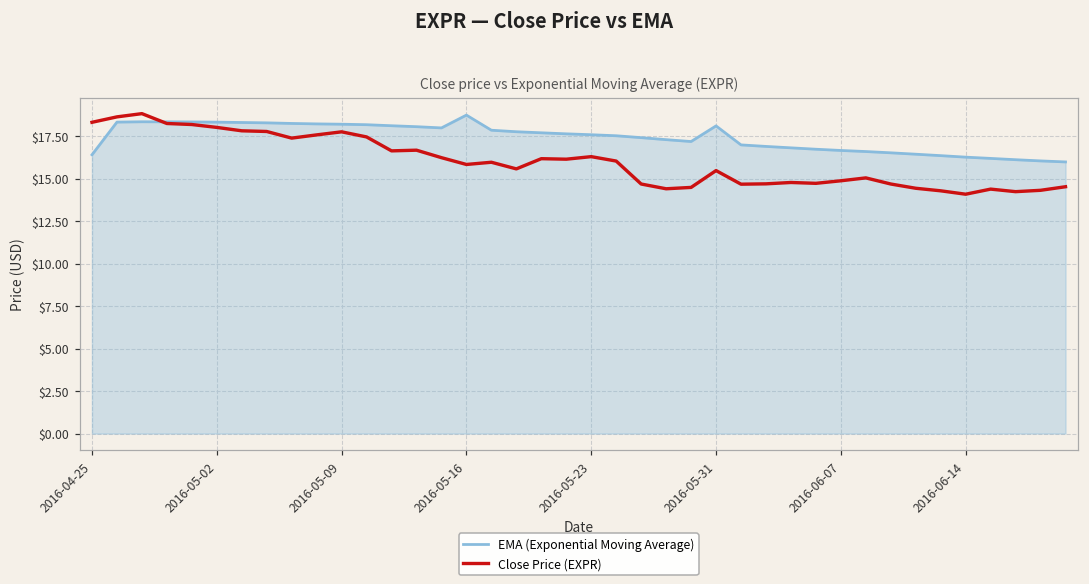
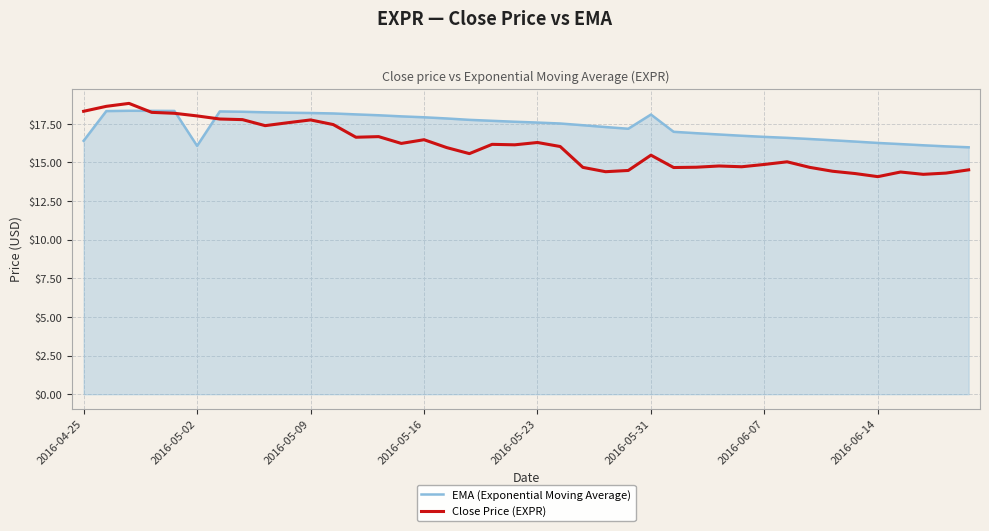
  {
    "EMA (Exponential Moving Average)": {
      "2016-04-25": "$16.4",
-     "2016-05-02": "$18.3",
+     "2016-05-02": "$16.1",
      "2016-05-09": "$18.2",
-     "2016-05-16": "$18.7",
+     "2016-05-16": "$17.9",
      "2016-05-23": "$17.6",
      "2016-05-31": "$18.1",
      "2016-06-07": "$16.7",
      "2016-06-14": "$16.3"
    },
    "Close Price (EXPR)": {
      "2016-04-25": "$18.3",
      "2016-05-02": "$18.0",
      "2016-05-09": "$17.8",
-     "2016-05-16": "$15.8",
+     "2016-05-16": "$16.5",
      "2016-05-23": "$16.3",
      "2016-05-31": "$15.5",
      "2016-06-07": "$14.9",
      "2016-06-14": "$14.1"
    }
  }
